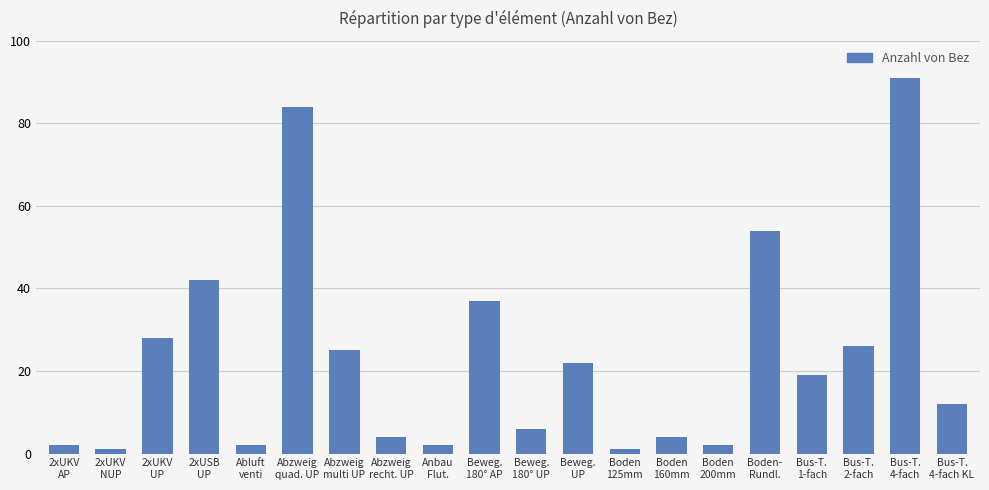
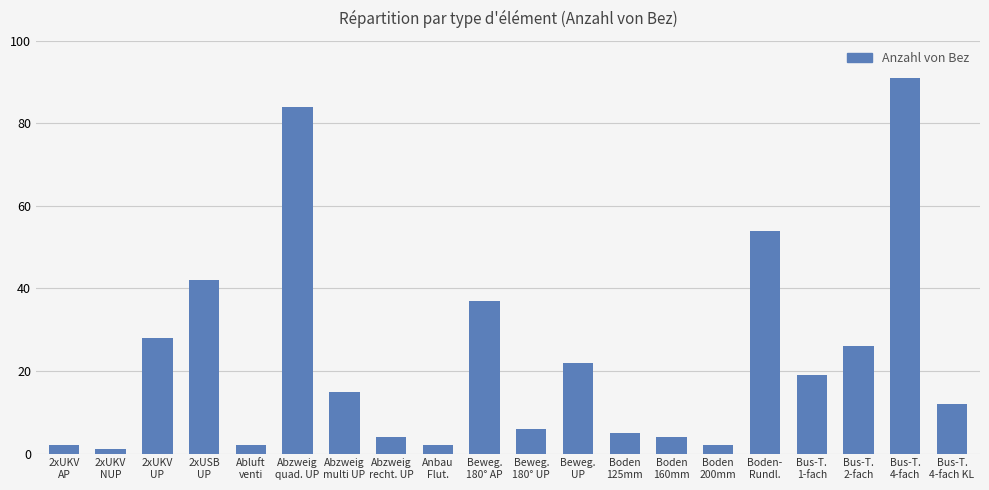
  {
    "2xUKV AP": 2,
    "2xUKV NUP": 1,
    "2xUKV UP": 28,
    "2xUSB UP": 42,
    "Abluft venti": 2,
    "Abzweig quad. UP": 84,
-   "Abzweig multi UP": 25,
+   "Abzweig multi UP": 15,
    "Abzweig recht. UP": 4,
    "Anbau Flut.": 2,
    "Beweg. 180° AP": 37,
    "Beweg. 180° UP": 6,
    "Beweg. UP": 22,
-   "Boden 125mm": 1,
+   "Boden 125mm": 5,
    "Boden 160mm": 4,
    "Boden 200mm": 2,
    "Boden- Rundl.": 54,
    "Bus-T. 1-fach": 19,
    "Bus-T. 2-fach": 26,
    "Bus-T. 4-fach": 91,
    "Bus-T. 4-fach KL": 12
  }
